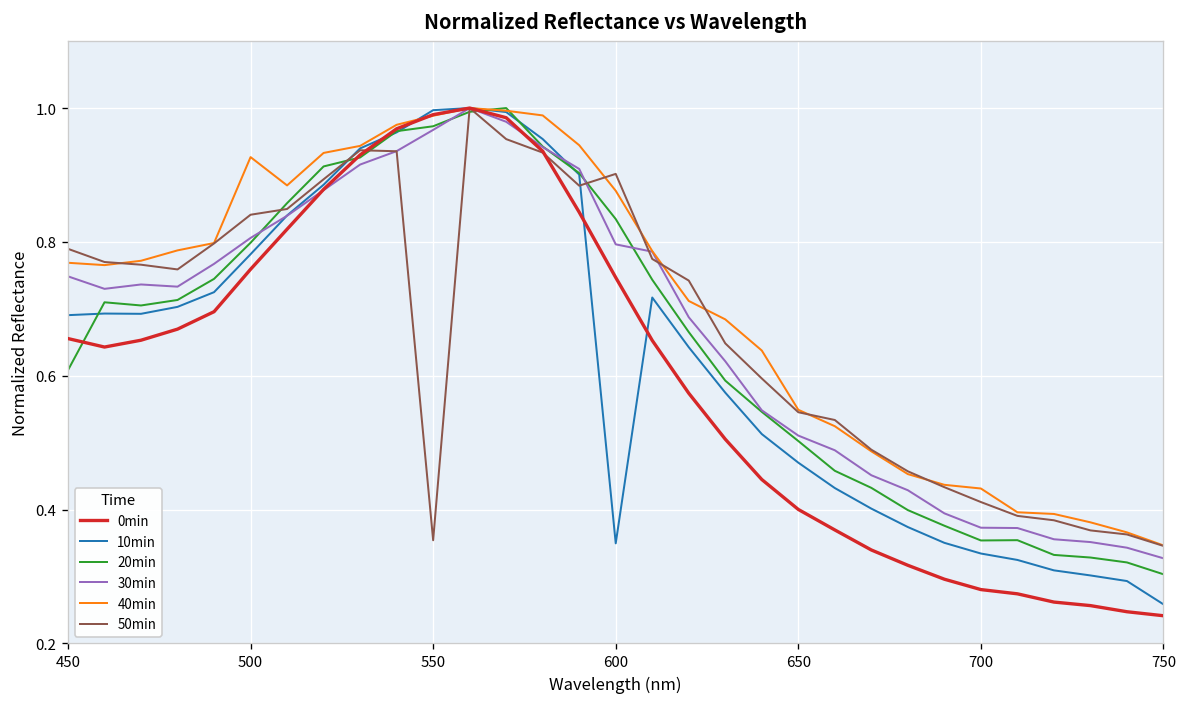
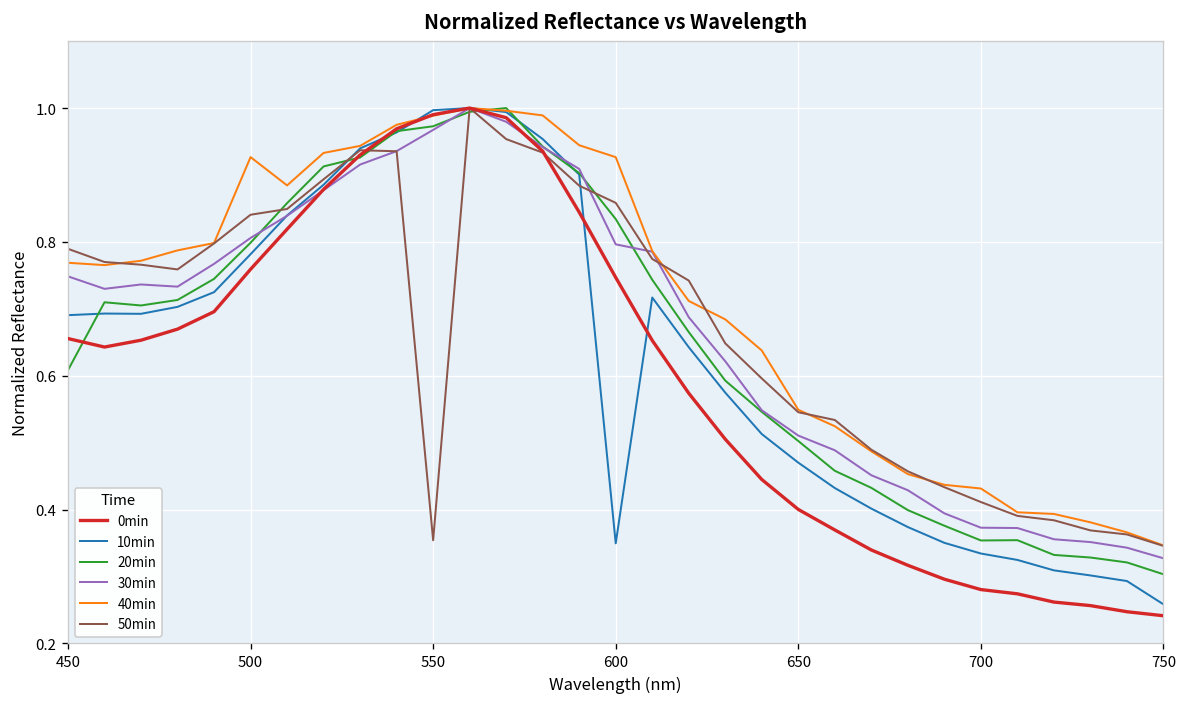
  {
    "0min": {
      "450": 0.66,
      "500": 0.76,
      "600": 0.75,
      "650": 0.40,
      "700": 0.28,
      "750": 0.24
    },
    "10min": {
      "450": 0.69,
      "500": 0.78,
      "550": 1.00,
      "600": 0.35,
      "650": 0.47,
      "700": 0.33,
      "750": 0.26
    },
    "20min": {
      "450": 0.61,
      "500": 0.80,
      "550": 0.97,
      "600": 0.83,
      "650": 0.50,
      "700": 0.35,
      "750": 0.30
    },
    "30min": {
      "450": 0.75,
      "500": 0.81,
      "550": 0.97,
      "600": 0.80,
      "650": 0.51,
      "700": 0.37,
      "750": 0.33
    },
    "40min": {
      "450": 0.77,
      "500": 0.93,
-     "600": 0.88,
+     "600": 0.93,
      "700": 0.43
    },
    "50min": {
      "450": 0.79,
      "500": 0.84,
      "550": 0.35,
-     "600": 0.90,
+     "600": 0.86,
      "700": 0.41
    }
  }
